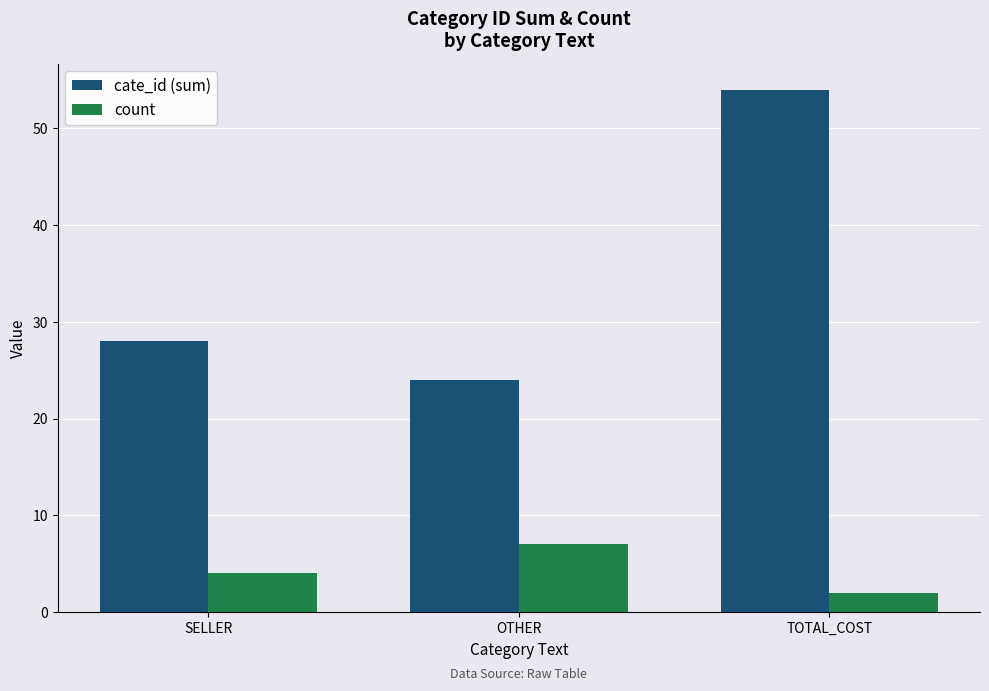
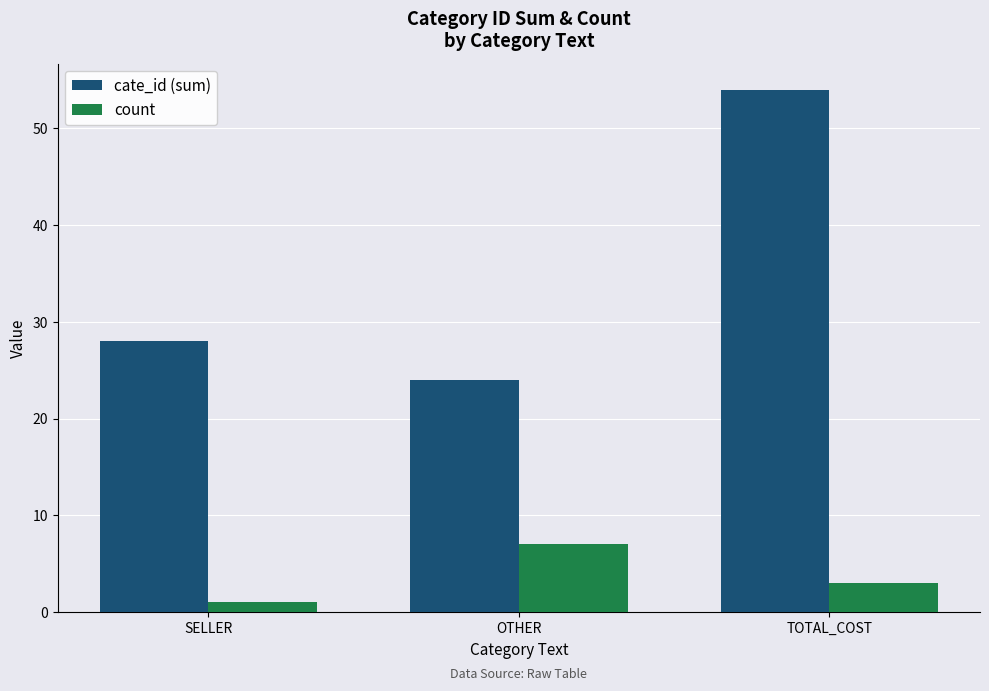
  {
    "cate_id (sum)": {
      "SELLER": 28,
      "OTHER": 24,
      "TOTAL_COST": 54
    },
    "count": {
-     "SELLER": 4,
+     "SELLER": 1,
      "OTHER": 7,
-     "TOTAL_COST": 2
+     "TOTAL_COST": 3
    }
  }
